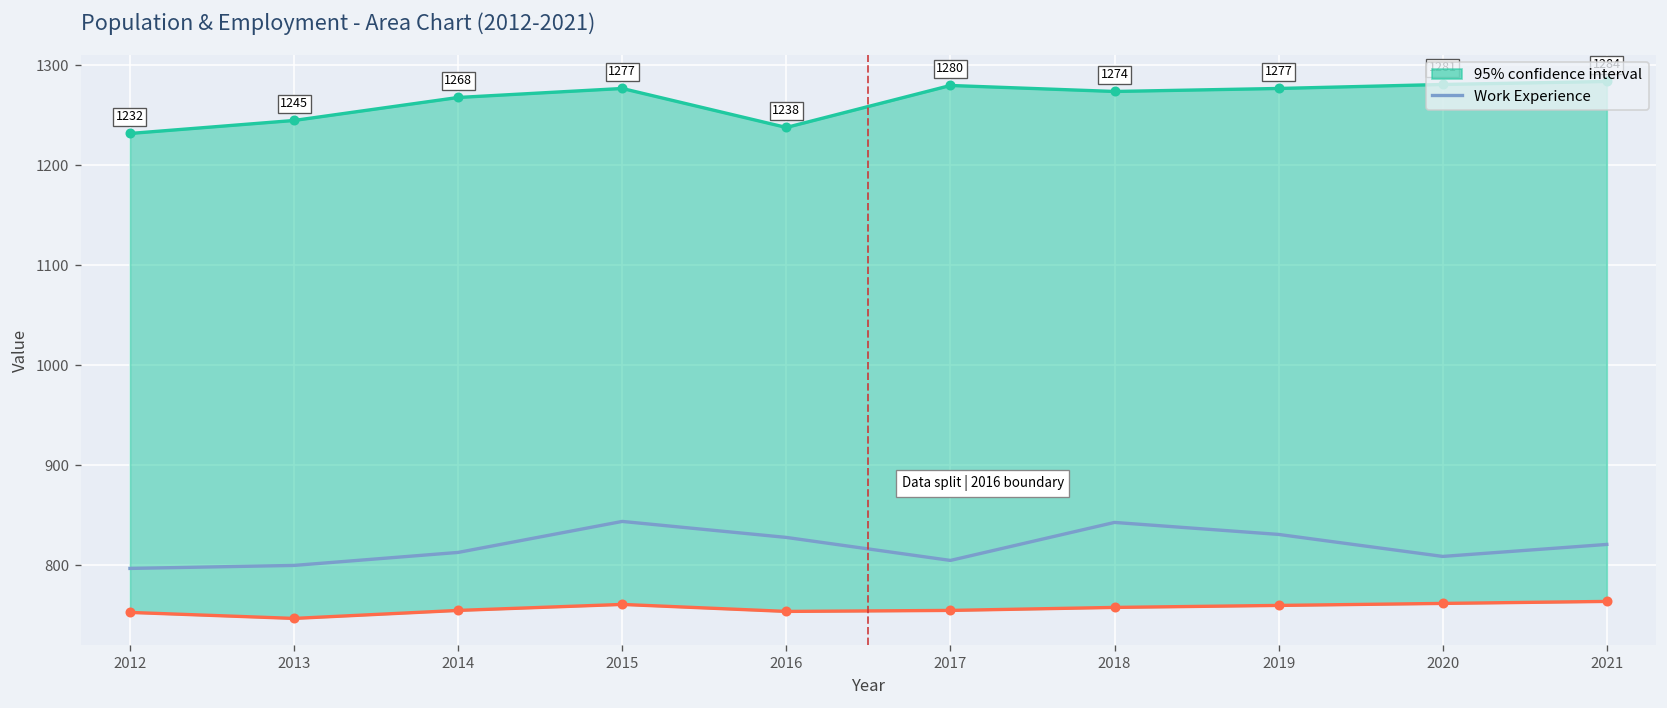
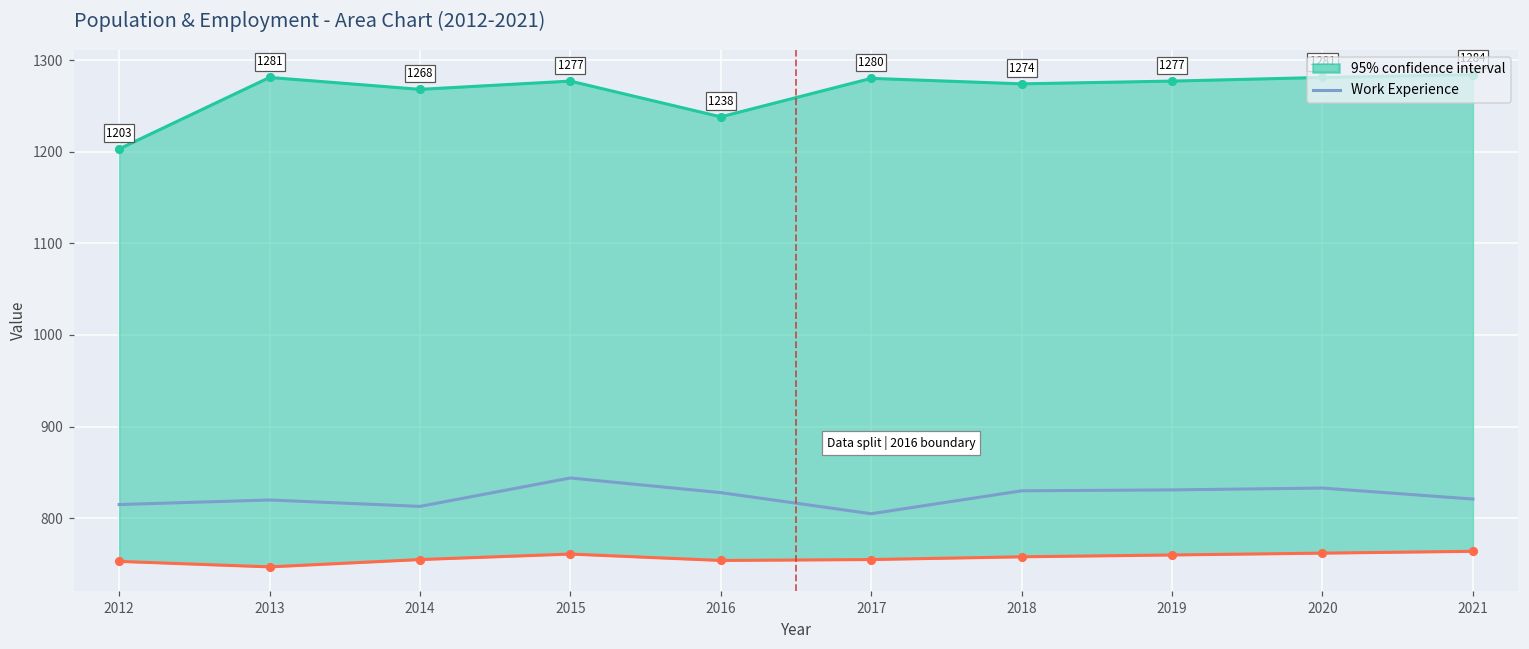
  {
    "95% confidence interval": {
-     "2012": 1232,
-     "2013": 1245
+     "2012": 1203,
+     "2013": 1281
    },
    "Work Experience": {
-     "2012": 800,
-     "2013": 800,
+     "2012": 820,
+     "2013": 820,
      "2014": 810,
      "2015": 840,
      "2016": 830,
      "2017": 810,
-     "2018": 840,
+     "2018": 830,
      "2019": 830,
-     "2020": 810,
+     "2020": 830,
      "2021": 820
    }
  }
